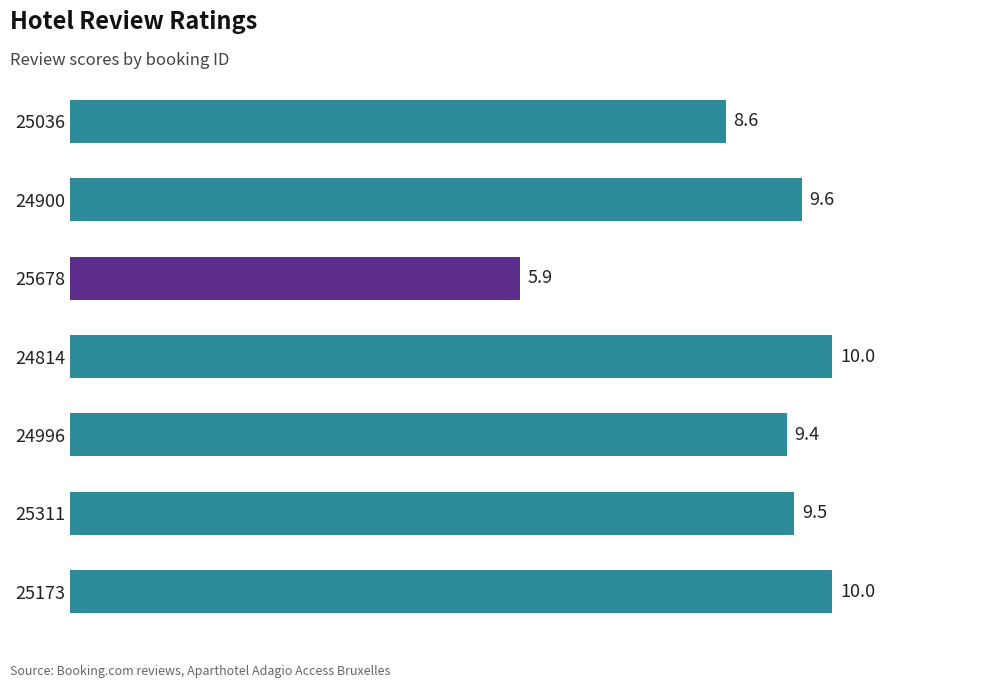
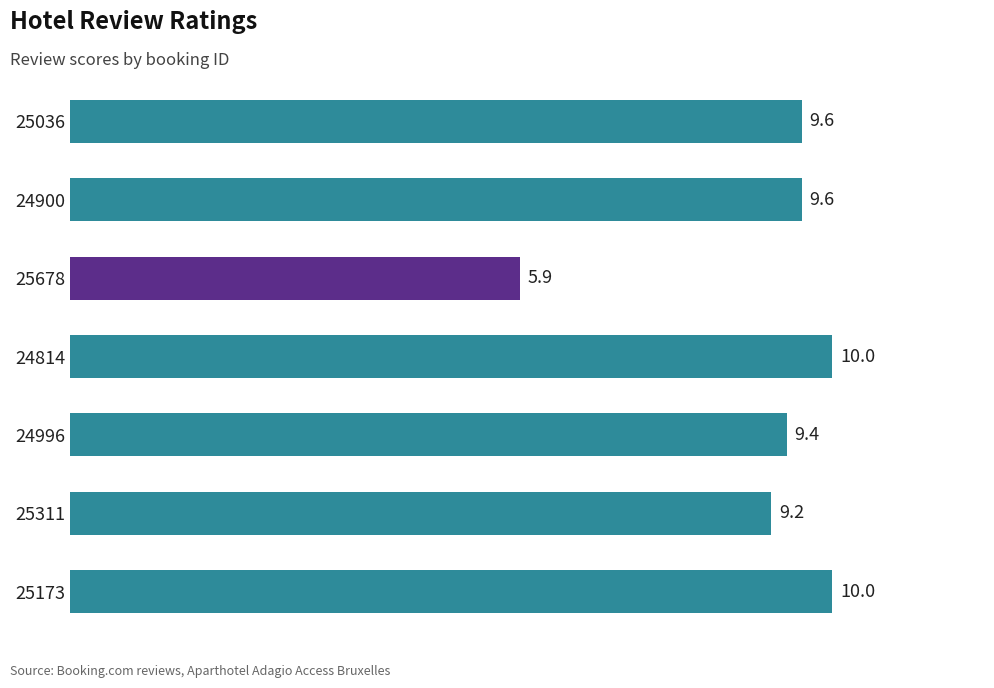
  {
-   "25036": 8.6,
+   "25036": 9.6,
    "24900": 9.6,
    "25678": 5.9,
    "24814": 10.0,
    "24996": 9.4,
-   "25311": 9.5,
+   "25311": 9.2,
    "25173": 10.0
  }
